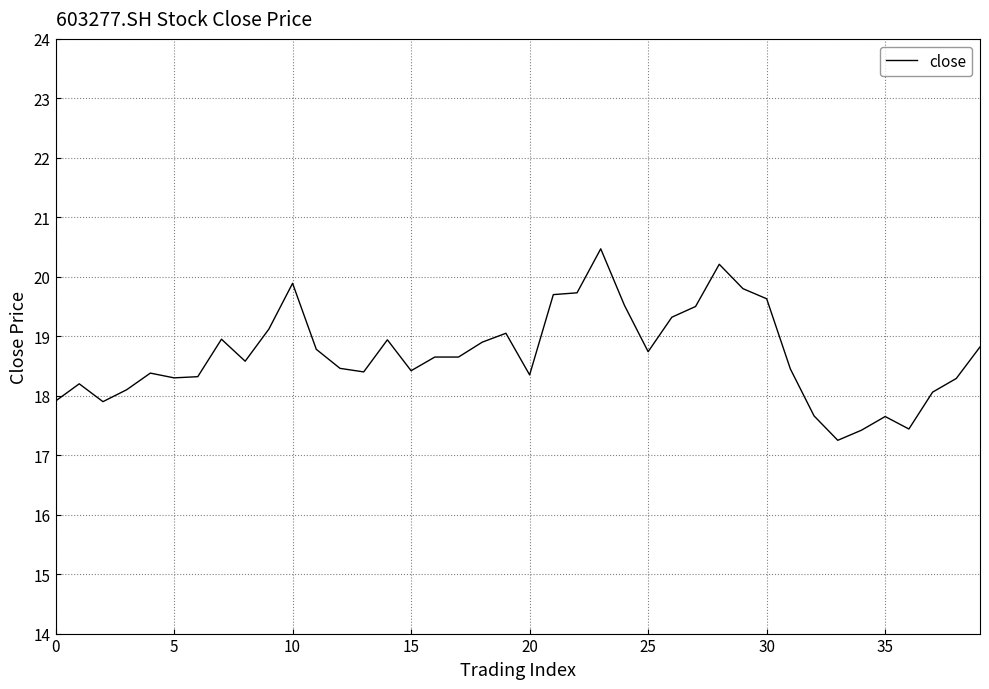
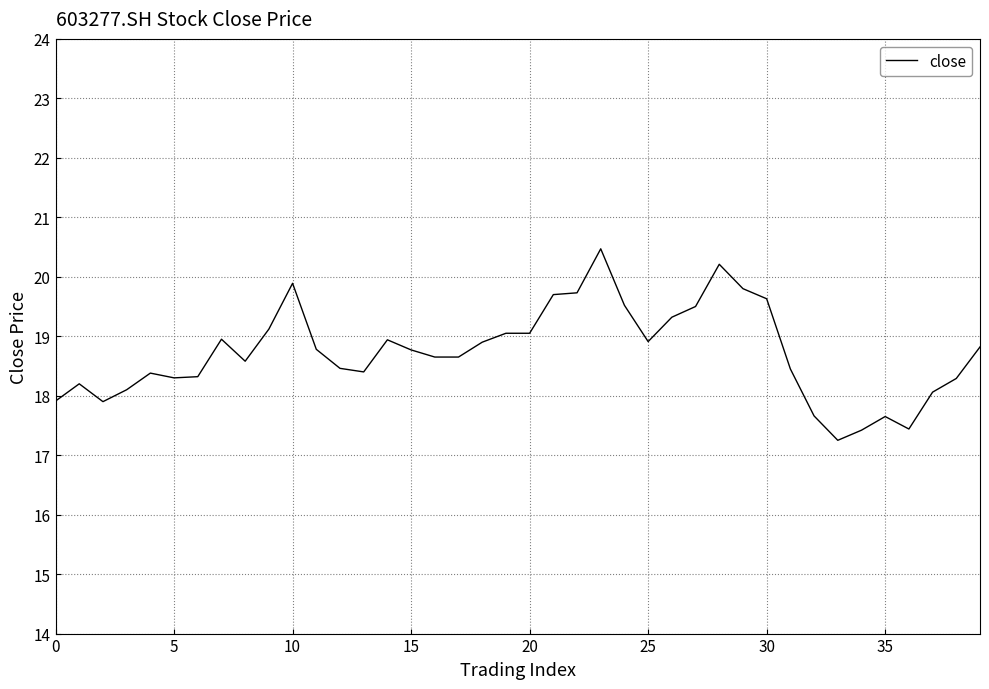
  {
    "0": 17.9,
    "5": 18.3,
    "10": 19.9,
-   "15": 18.4,
-   "20": 18.4,
-   "25": 18.7,
+   "15": 18.8,
+   "20": 19.1,
+   "25": 18.9,
    "30": 19.6,
    "35": 17.7
  }
